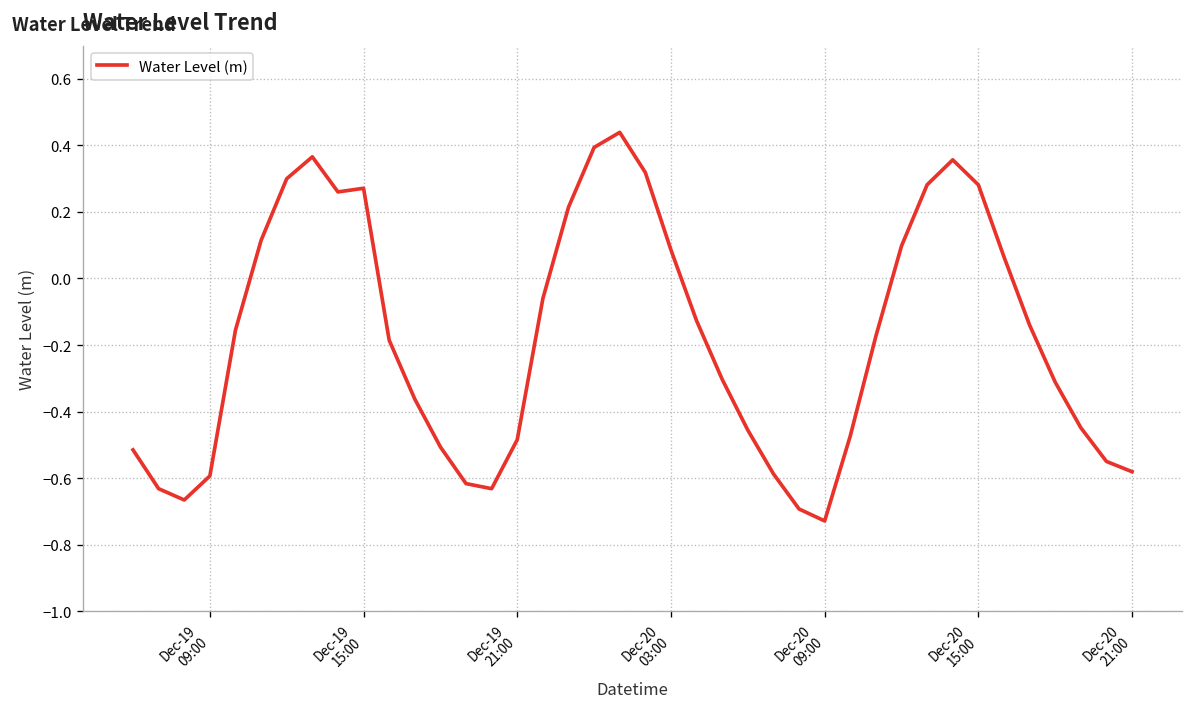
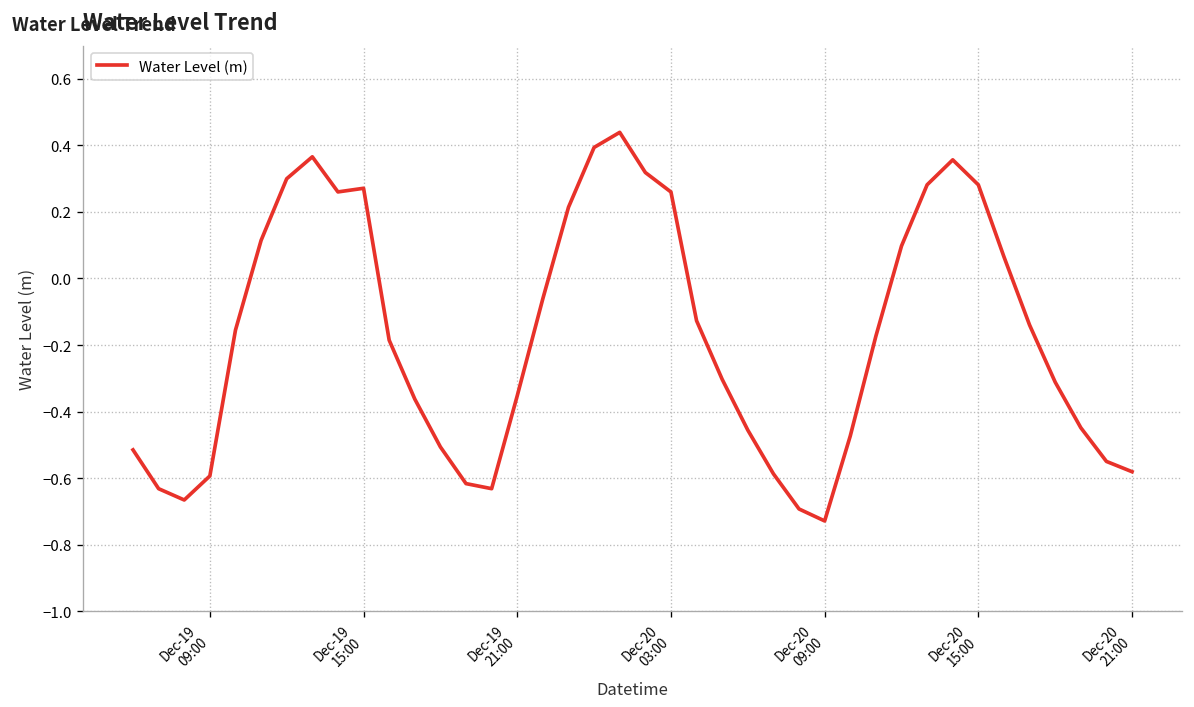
  {
    "Dec-19 09:00": -0.59,
    "Dec-19 15:00": 0.27,
-   "Dec-19 21:00": -0.48,
-   "Dec-20 03:00": 0.09,
+   "Dec-19 21:00": -0.35,
+   "Dec-20 03:00": 0.26,
    "Dec-20 09:00": -0.73,
    "Dec-20 15:00": 0.28,
    "Dec-20 21:00": -0.58
  }
